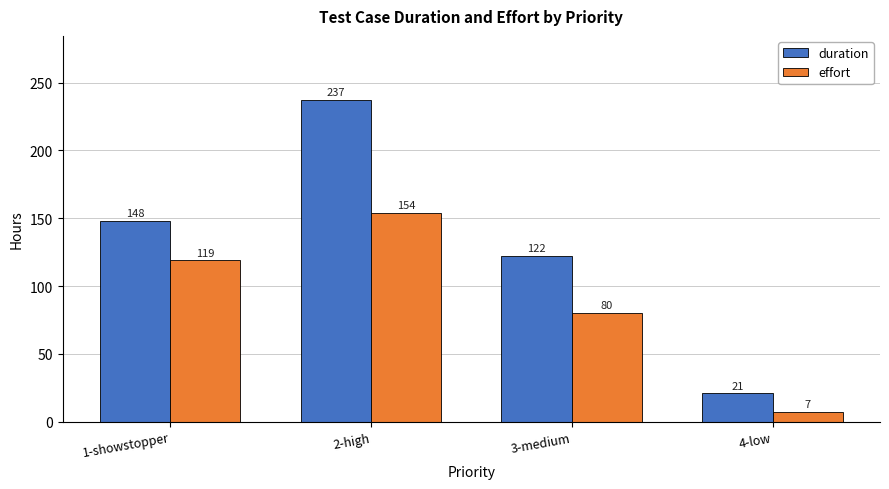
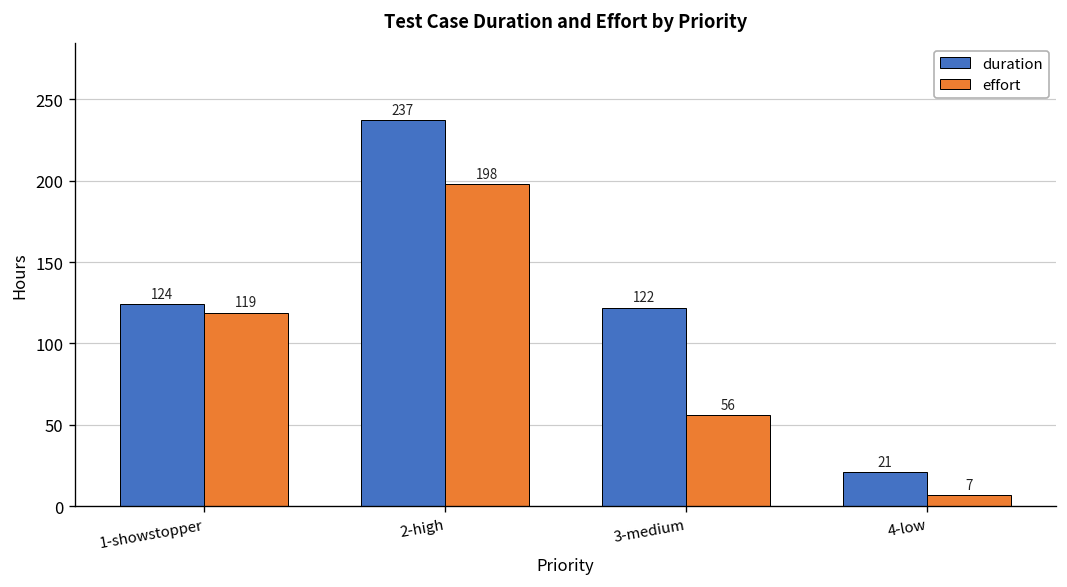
  {
    "duration": {
-     "1-showstopper": 148,
+     "1-showstopper": 124,
      "2-high": 237,
      "3-medium": 122,
      "4-low": 21
    },
    "effort": {
      "1-showstopper": 119,
-     "2-high": 154,
-     "3-medium": 80,
+     "2-high": 198,
+     "3-medium": 56,
      "4-low": 7
    }
  }
